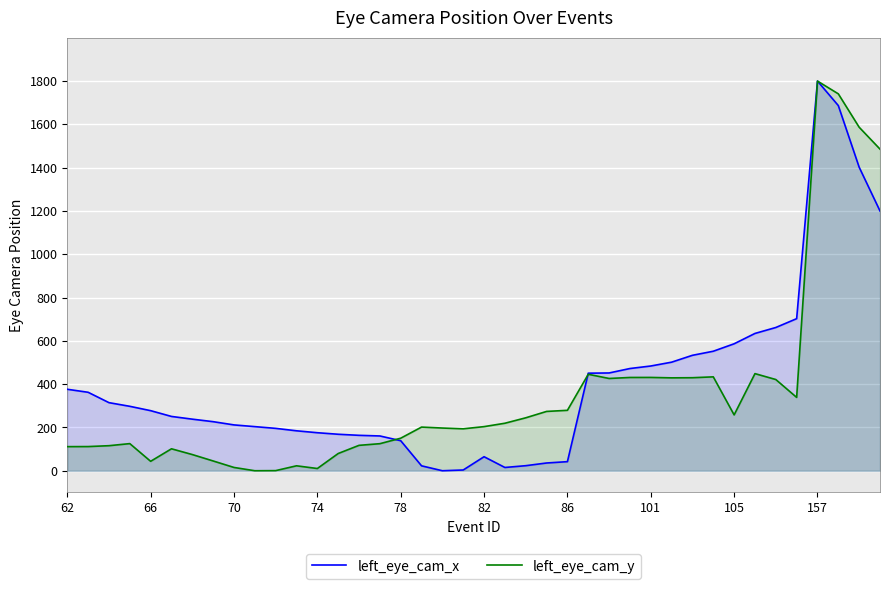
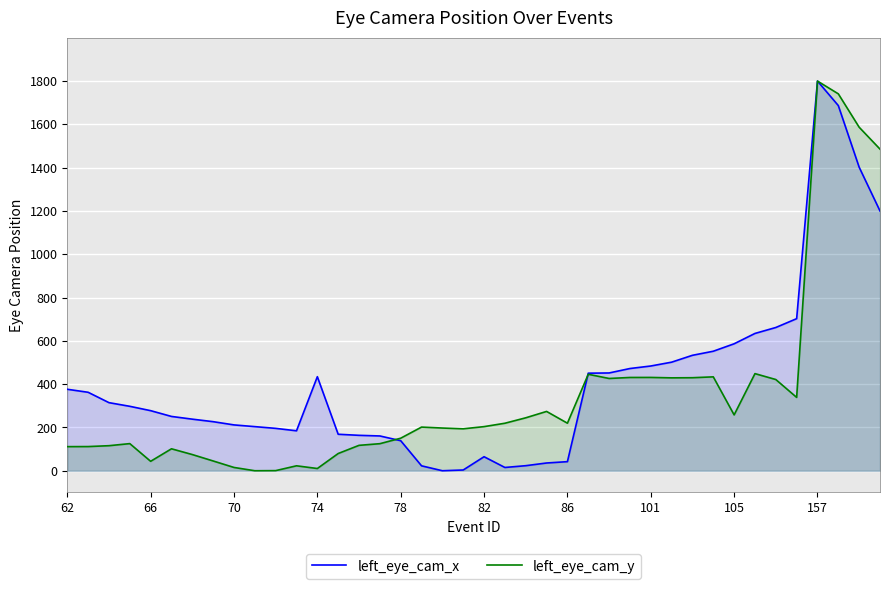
  {
    "left_eye_cam_x": {
      "62": 380,
      "66": 280,
      "70": 210,
-     "74": 180,
+     "74": 430,
      "82": 60,
      "86": 40,
      "101": 480,
      "105": 590
    },
    "left_eye_cam_y": {
      "62": 110,
      "66": 40,
      "70": 20,
      "74": 10,
      "82": 200,
-     "86": 280,
+     "86": 220,
      "101": 430,
      "105": 260
    }
  }
